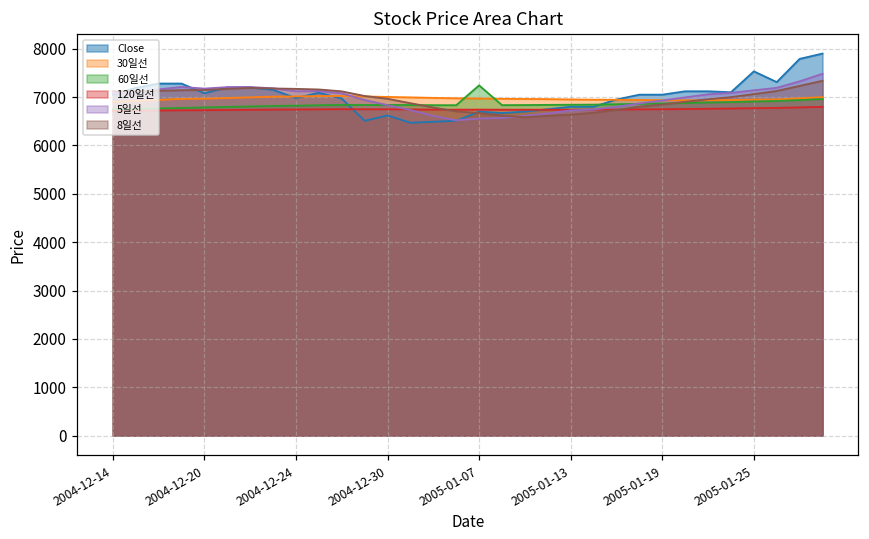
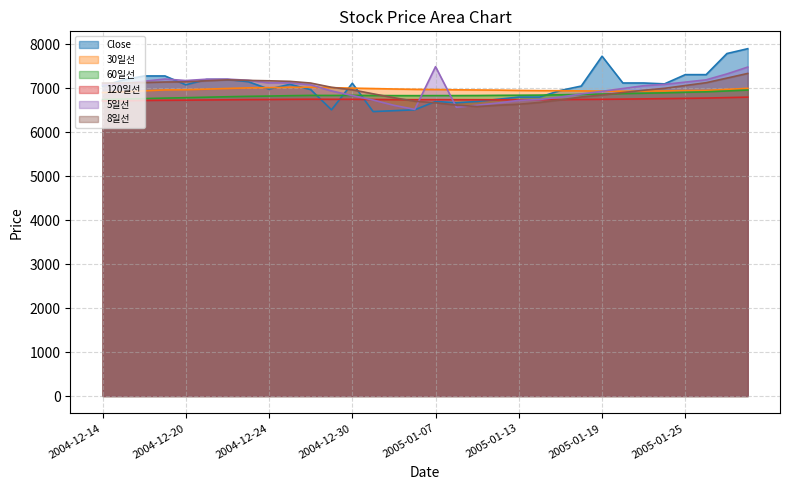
  {
    "Close": {
      "2004-12-20": 7100,
-     "2004-12-30": 6600,
-     "2005-01-19": 7100,
-     "2005-01-25": 7500
+     "2004-12-30": 7100,
+     "2005-01-19": 7700,
+     "2005-01-25": 7300
    },
    "60일선": {
      "2004-12-24": 6800,
-     "2005-01-07": 7200
+     "2005-01-07": 6800
    },
    "5일선": {
-     "2005-01-07": 6600,
+     "2005-01-07": 7500,
      "2005-01-25": 7100
    }
  }
